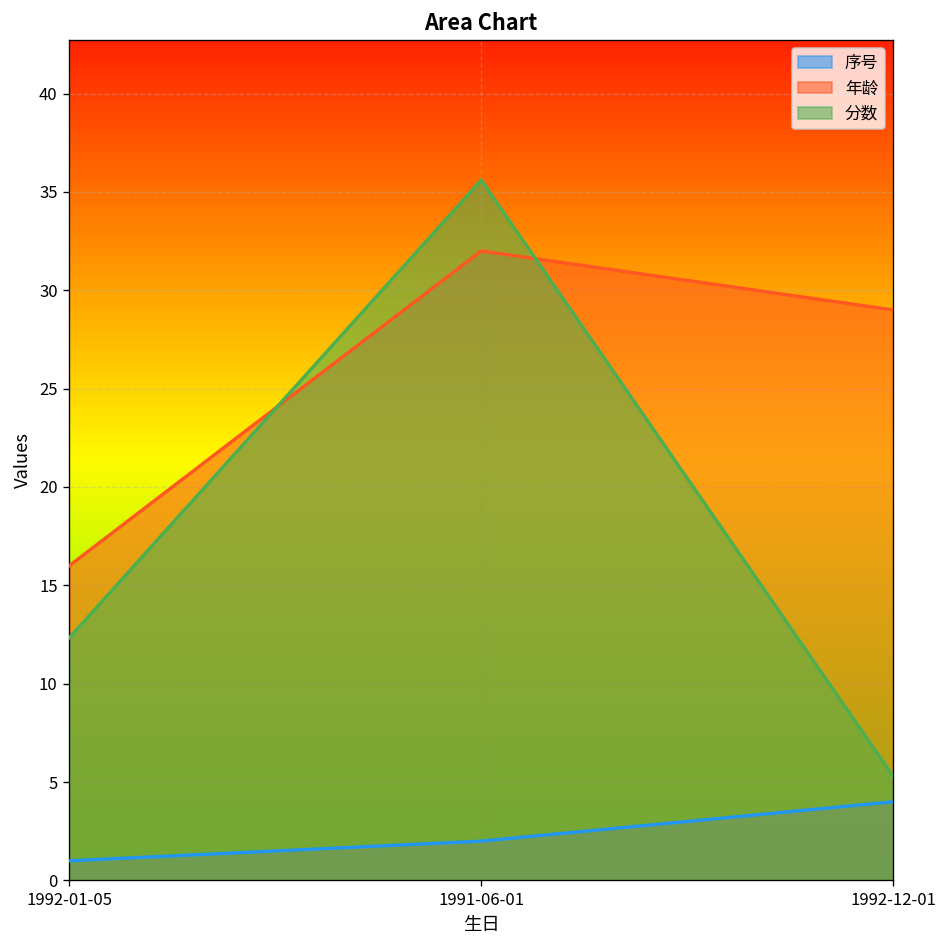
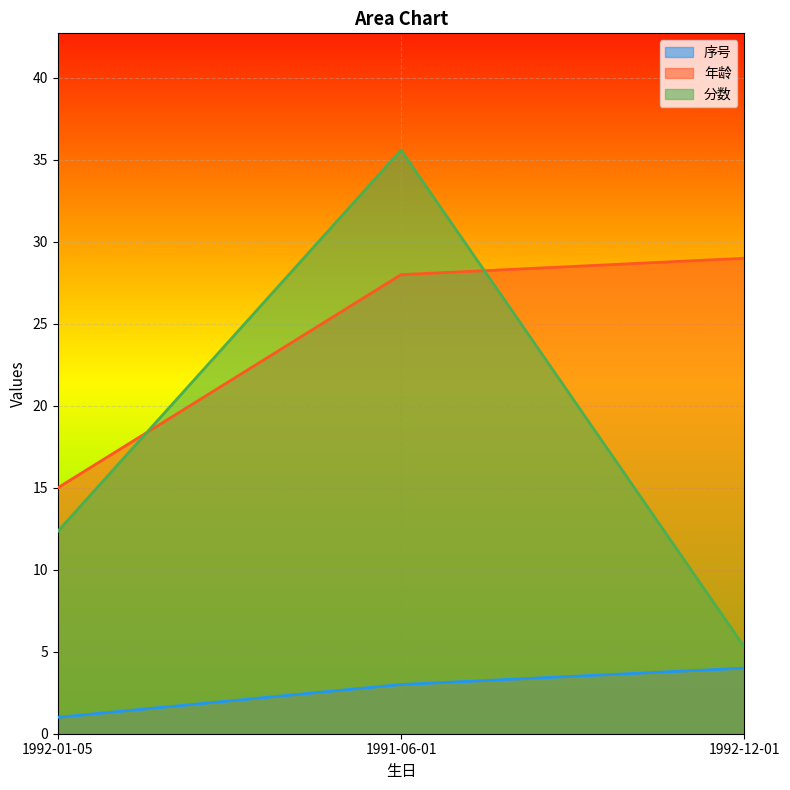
  {
    "序号": {
      "1992-01-05": 1,
-     "1991-06-01": 2,
+     "1991-06-01": 3,
      "1992-12-01": 4
    },
    "年龄": {
-     "1992-01-05": 16,
-     "1991-06-01": 32,
+     "1992-01-05": 15,
+     "1991-06-01": 28,
      "1992-12-01": 29
    },
    "分数": {
      "1992-01-05": 12.3,
      "1991-06-01": 35.6,
      "1992-12-01": 5.3
    }
  }
